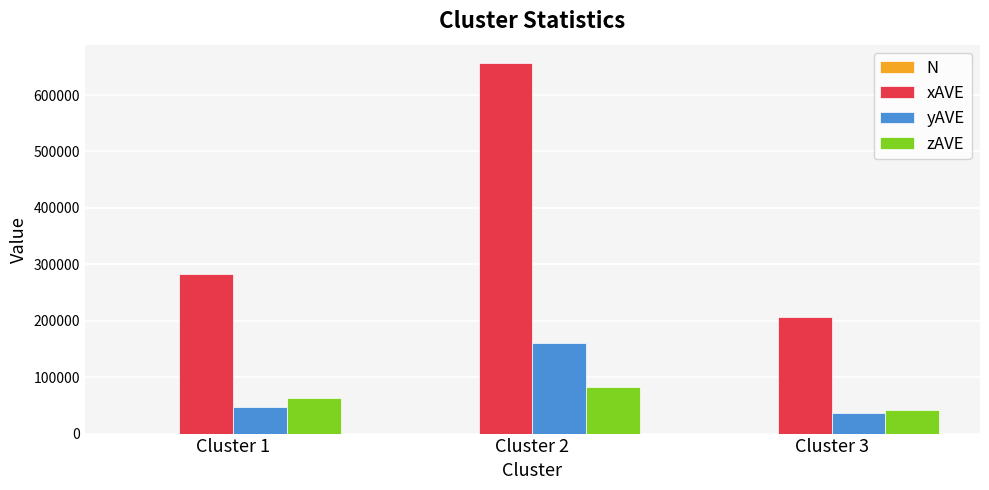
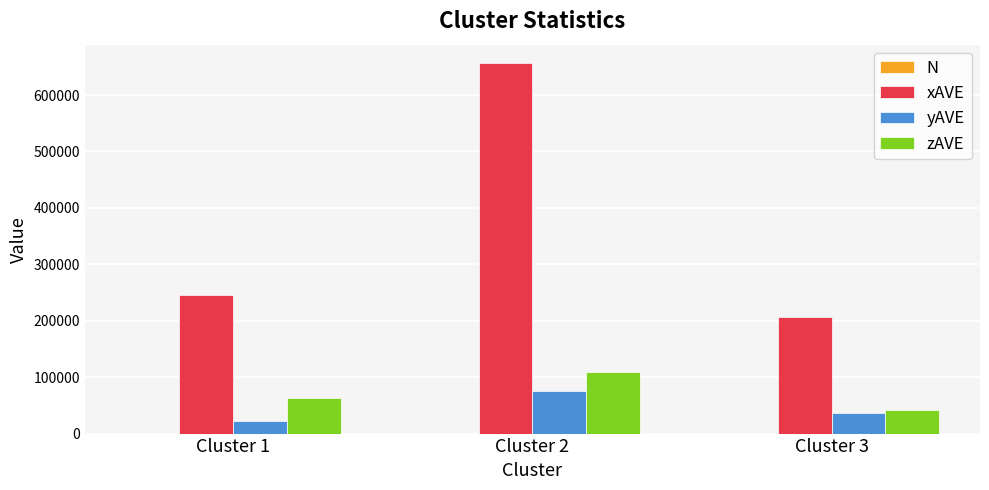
  {
    "xAVE": {
-     "Cluster 1": 280000,
+     "Cluster 1": 250000,
      "Cluster 2": 660000,
      "Cluster 3": 210000
    },
    "yAVE": {
-     "Cluster 1": 50000,
-     "Cluster 2": 160000,
+     "Cluster 1": 20000,
+     "Cluster 2": 80000,
      "Cluster 3": 40000
    },
    "zAVE": {
      "Cluster 1": 60000,
-     "Cluster 2": 80000,
+     "Cluster 2": 110000,
      "Cluster 3": 40000
    }
  }
